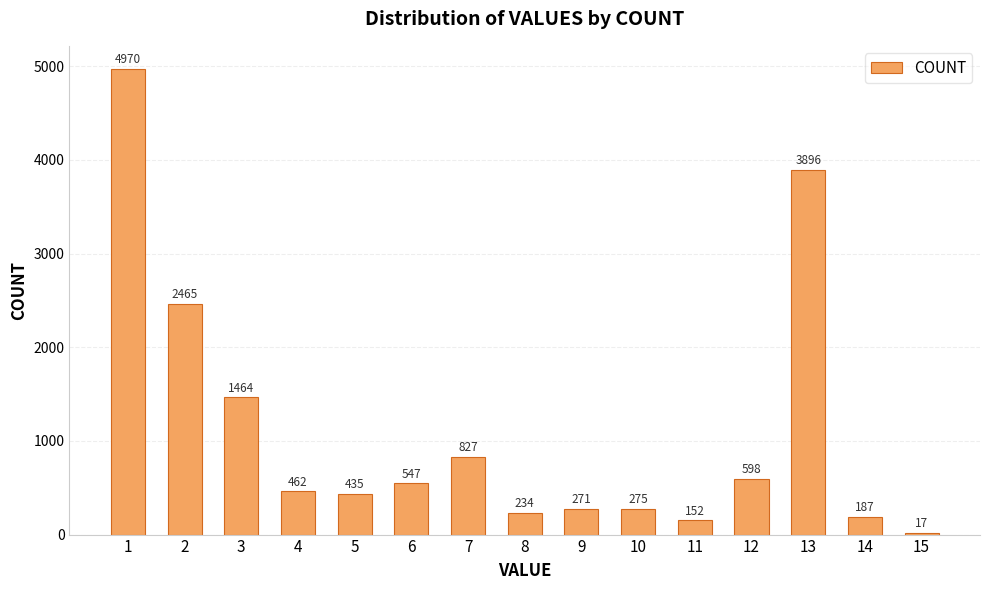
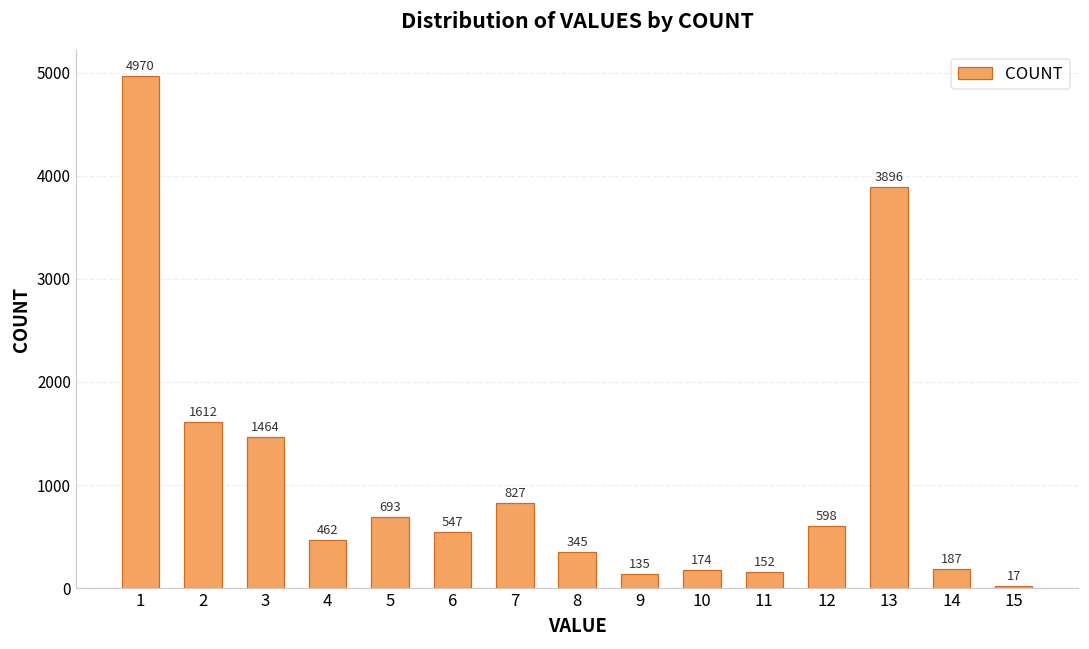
  {
    "1": 4970,
-   "2": 2465,
+   "2": 1612,
    "3": 1464,
    "4": 462,
-   "5": 435,
+   "5": 693,
    "6": 547,
    "7": 827,
-   "8": 234,
-   "9": 271,
-   "10": 275,
+   "8": 345,
+   "9": 135,
+   "10": 174,
    "11": 152,
    "12": 598,
    "13": 3896,
    "14": 187,
    "15": 17
  }
